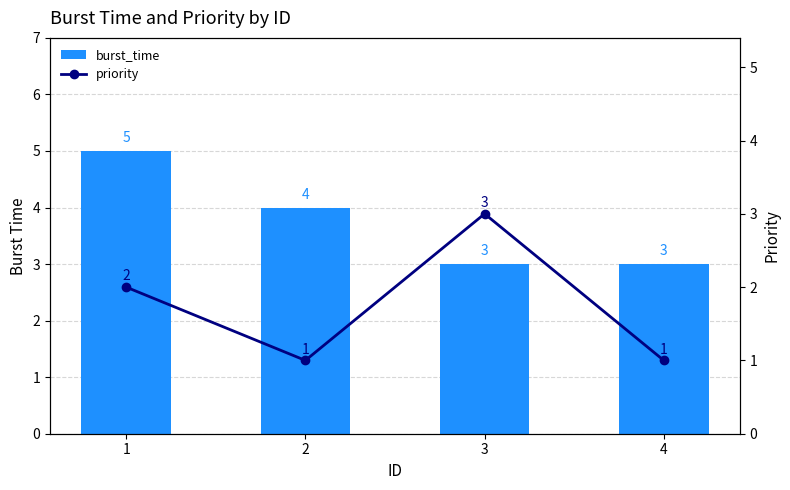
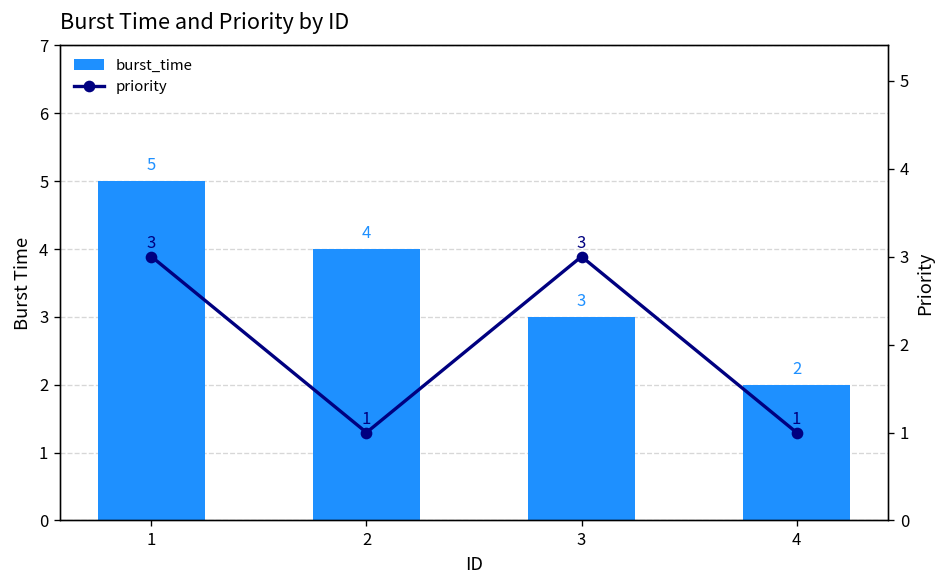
  {
    "burst_time": {
      "1": 5,
      "2": 4,
      "3": 3,
-     "4": 3
+     "4": 2
    },
    "priority": {
-     "1": 2,
+     "1": 3,
      "2": 1,
      "3": 3,
      "4": 1
    }
  }
